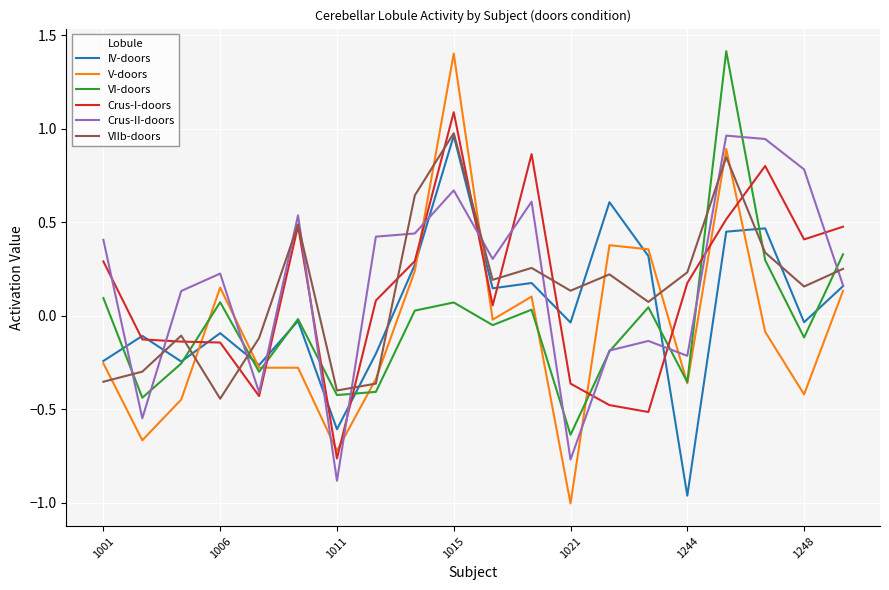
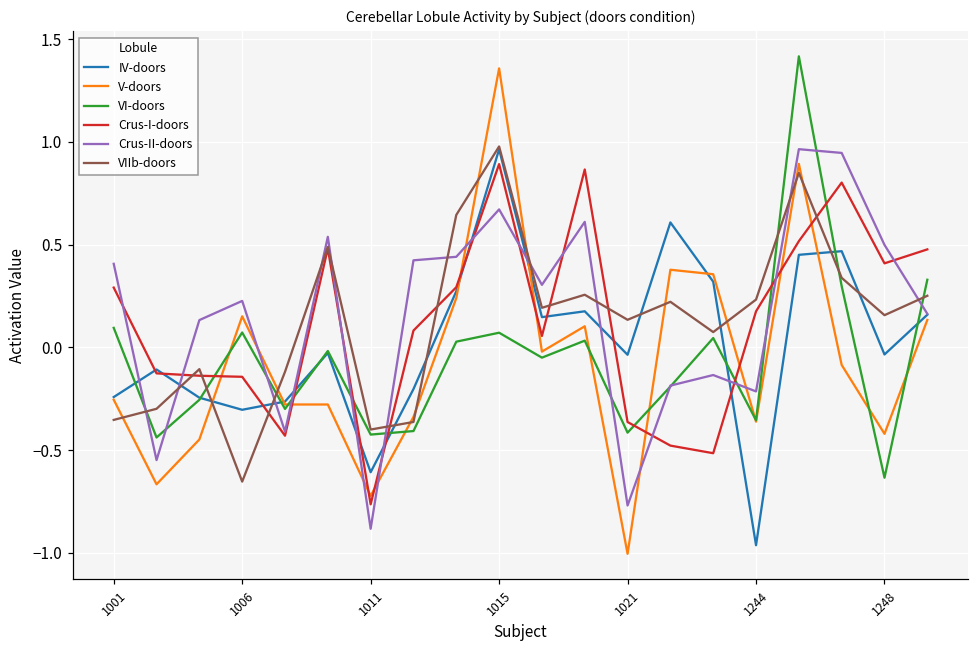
  {
    "IV-doors": {
-     "1006": -0.09,
+     "1006": -0.30,
      "1011": -0.61,
      "1021": -0.04,
      "1244": -0.96,
      "1248": -0.03
    },
    "V-doors": {
      "1006": 0.15,
      "1011": -0.72,
-     "1015": 1.40,
+     "1015": 1.36,
      "1021": -1.00,
      "1248": -0.42
    },
    "VI-doors": {
      "1001": 0.09,
      "1006": 0.07,
      "1011": -0.42,
      "1015": 0.07,
-     "1021": -0.64,
-     "1248": -0.12
+     "1021": -0.41,
+     "1248": -0.63
    },
    "Crus-I-doors": {
      "1001": 0.29,
      "1006": -0.14,
      "1011": -0.76,
-     "1015": 1.09,
+     "1015": 0.89,
      "1021": -0.36,
      "1244": 0.18,
      "1248": 0.41
    },
    "Crus-II-doors": {
      "1001": 0.41,
      "1006": 0.23,
      "1011": -0.88,
      "1015": 0.67,
      "1021": -0.77,
      "1244": -0.21,
-     "1248": 0.78
+     "1248": 0.50
    },
    "VIIb-doors": {
      "1001": -0.35,
-     "1006": -0.44,
+     "1006": -0.65,
      "1011": -0.40,
      "1021": 0.13,
      "1244": 0.23,
      "1248": 0.16
    }
  }
